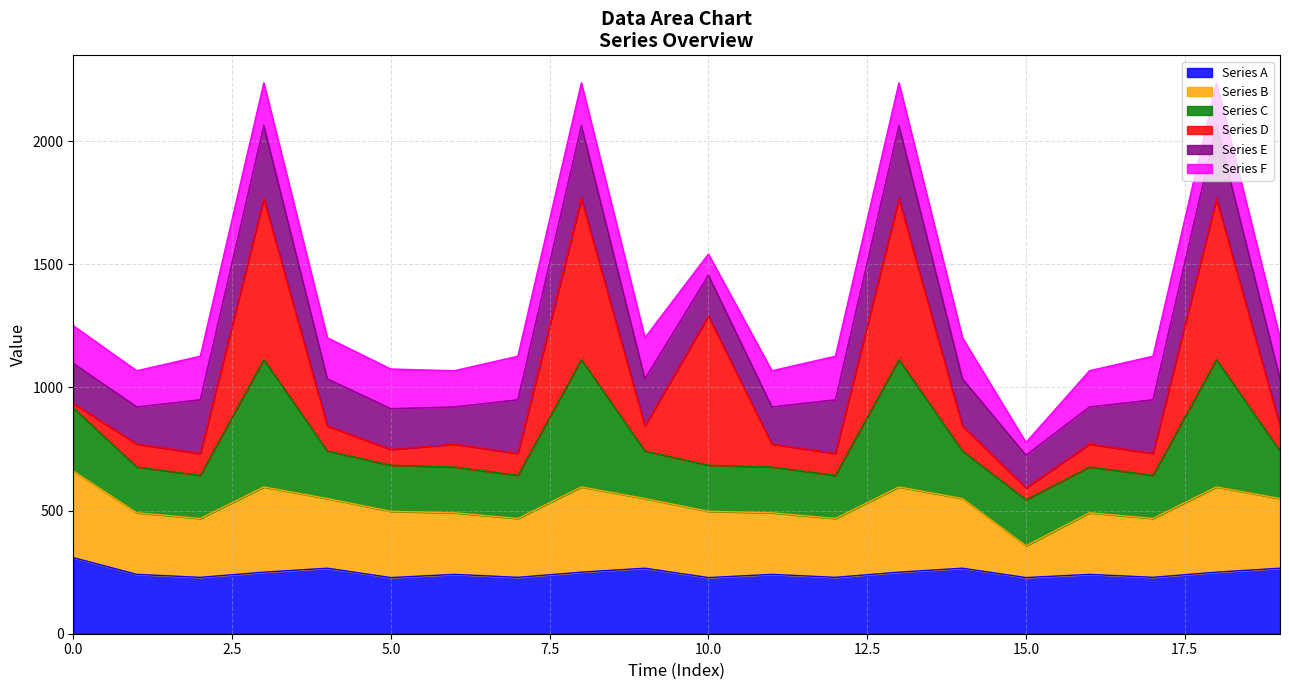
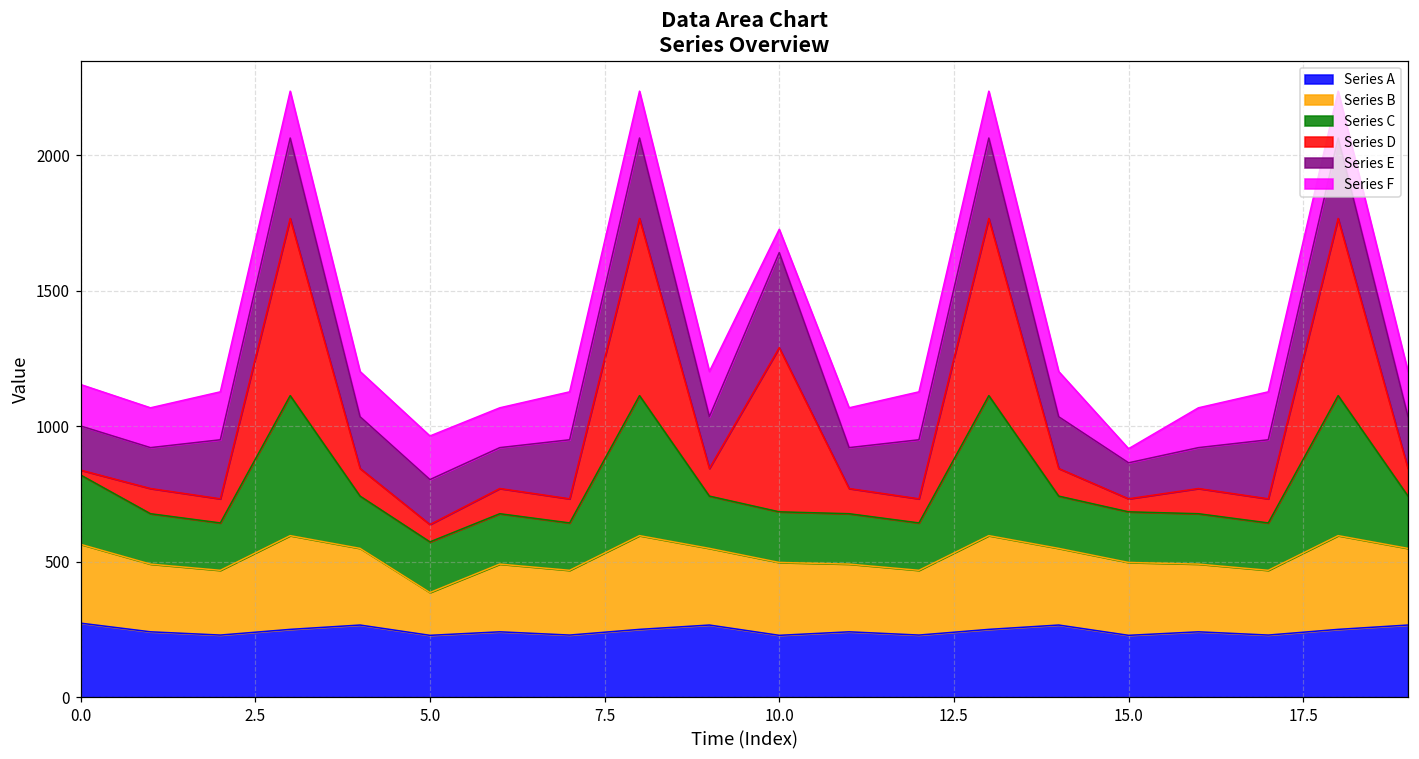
  {
    "Series A": {
-     "0.0": 310,
+     "0.0": 270,
      "5.0": 230,
      "10.0": 230,
      "15.0": 230
    },
    "Series B": {
-     "0.0": 350,
-     "5.0": 270,
+     "0.0": 290,
+     "5.0": 160,
      "10.0": 270,
-     "15.0": 130
+     "15.0": 270
    },
    "Series C": {
      "0.0": 260,
      "5.0": 190,
      "10.0": 190,
      "15.0": 190
    },
    "Series D": {
      "0.0": 20,
      "5.0": 60,
      "10.0": 610,
      "15.0": 50
    },
    "Series E": {
      "0.0": 160,
      "5.0": 170,
-     "10.0": 170,
+     "10.0": 350,
      "15.0": 130
    },
    "Series F": {
      "0.0": 150,
      "5.0": 160,
      "10.0": 90,
      "15.0": 50
    }
  }
